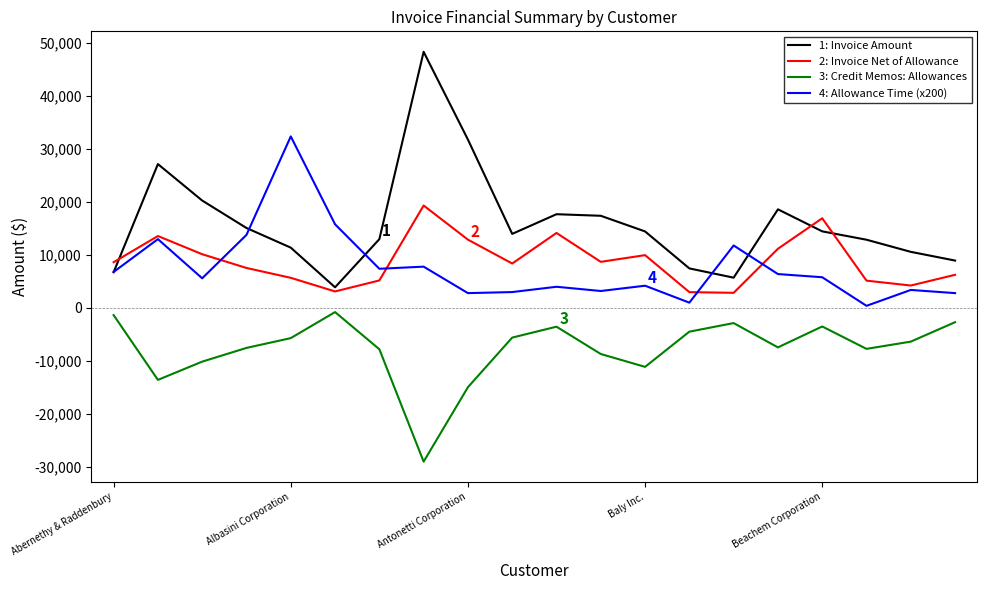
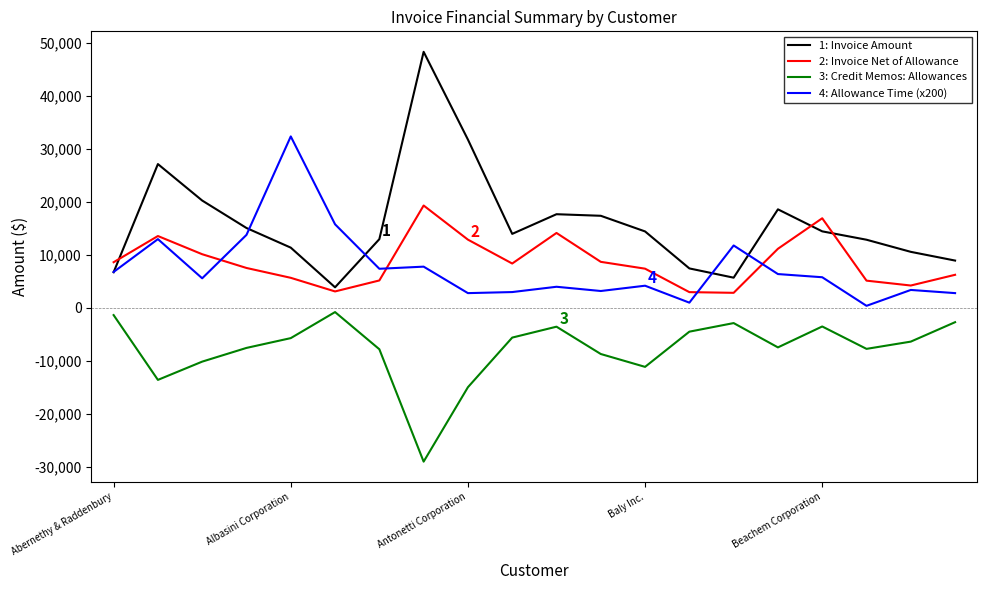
  {
    "1: Invoice Amount": {
      "Albasini Corporation": "11,000",
      "Antonetti Corporation": "32,000",
      "Baly Inc.": "14,000",
      "Beachem Corporation": "14,000"
    },
    "2: Invoice Net of Allowance": {
      "Abernethy & Raddenbury": "9,000",
      "Albasini Corporation": "6,000",
-     "Baly Inc.": "10,000",
+     "Baly Inc.": "7,000",
      "Beachem Corporation": "17,000"
    },
    "3: Credit Memos: Allowances": {
      "Abernethy & Raddenbury": "-1,000",
      "Albasini Corporation": "-6,000",
      "Antonetti Corporation": "-15,000",
      "Baly Inc.": "-11,000",
      "Beachem Corporation": "-4,000"
    }
  }
